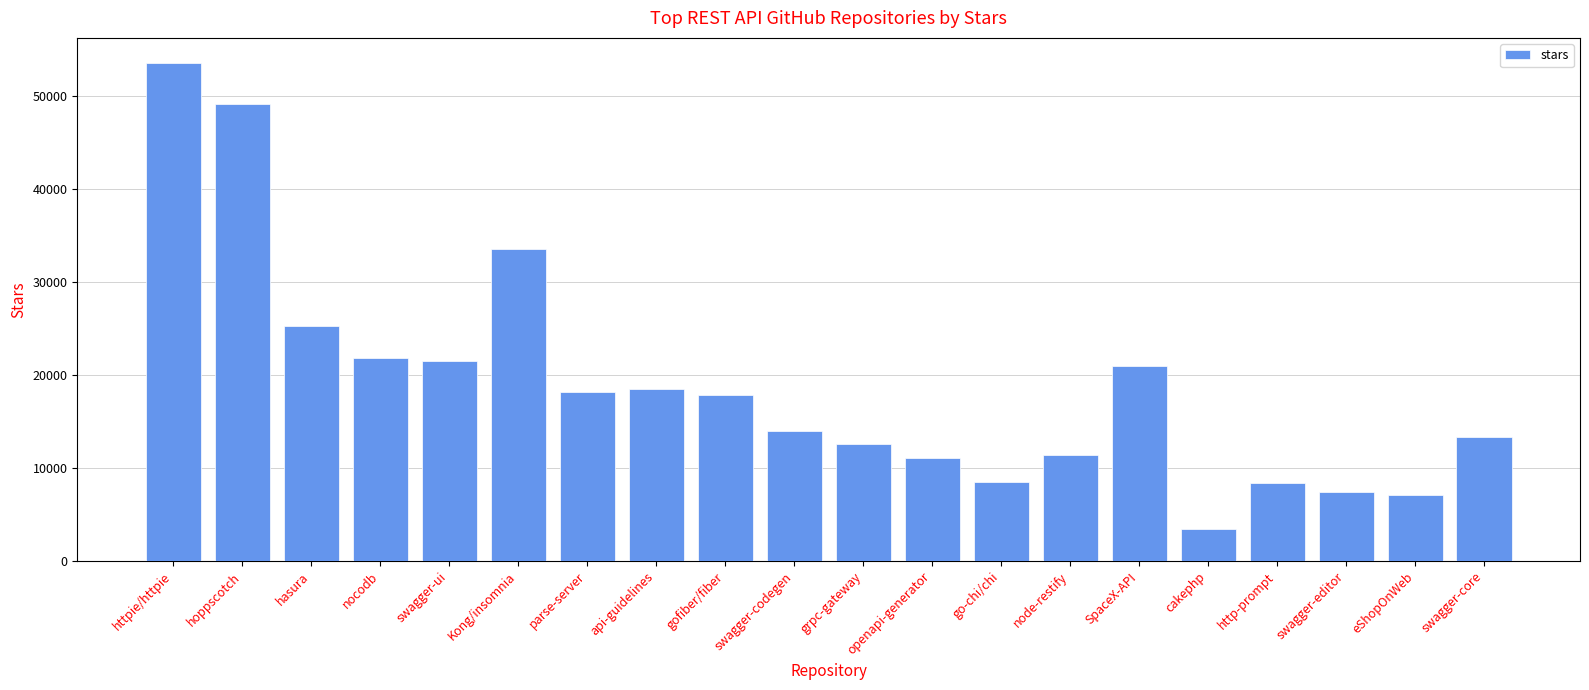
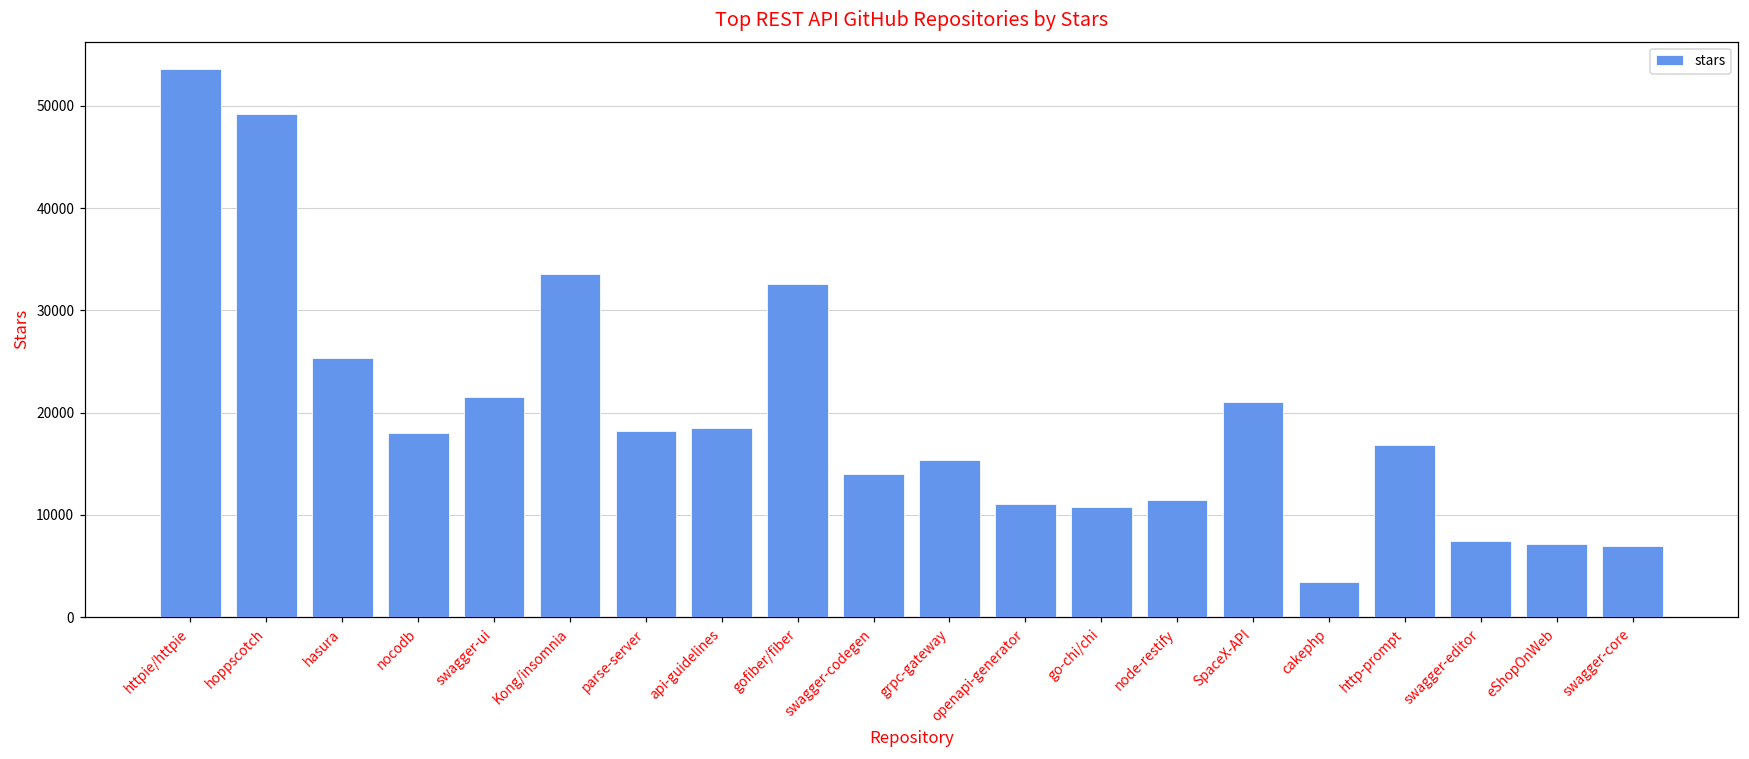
  {
    "httpie/httpie": 54000,
    "hoppscotch": 49000,
    "hasura": 25000,
-   "nocodb": 22000,
+   "nocodb": 18000,
    "swagger-ui": 22000,
    "Kong/insomnia": 34000,
    "parse-server": 18000,
    "api-guidelines": 19000,
-   "gofiber/fiber": 18000,
+   "gofiber/fiber": 33000,
    "swagger-codegen": 14000,
-   "grpc-gateway": 13000,
+   "grpc-gateway": 15000,
    "openapi-generator": 11000,
-   "go-chi/chi": 9000,
+   "go-chi/chi": 11000,
    "node-restify": 11000,
    "SpaceX-API": 21000,
    "cakephp": 3000,
-   "http-prompt": 8000,
+   "http-prompt": 17000,
    "swagger-editor": 7000,
    "eShopOnWeb": 7000,
-   "swagger-core": 13000
+   "swagger-core": 7000
  }
